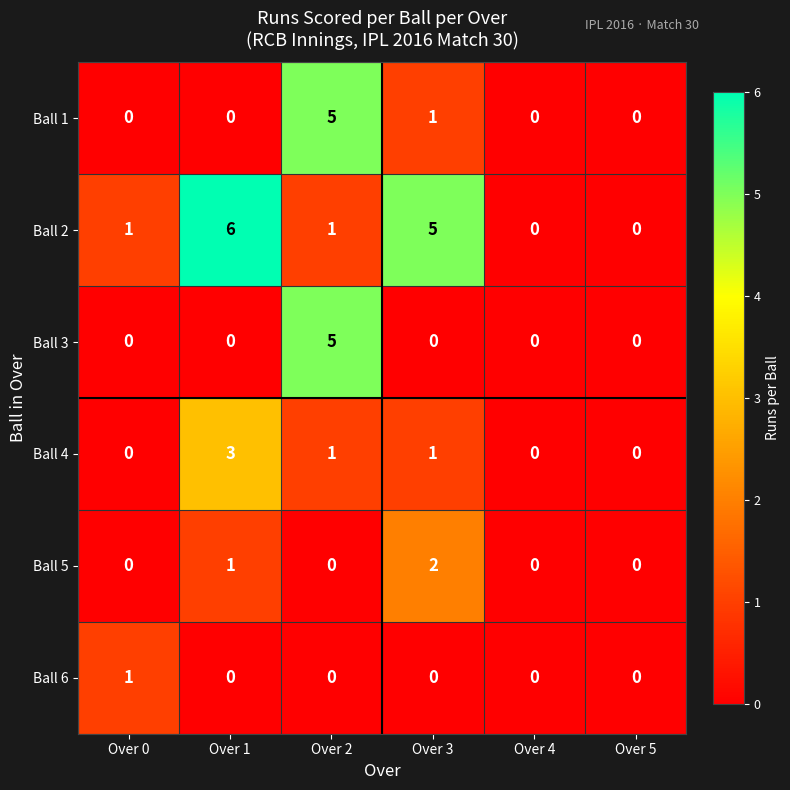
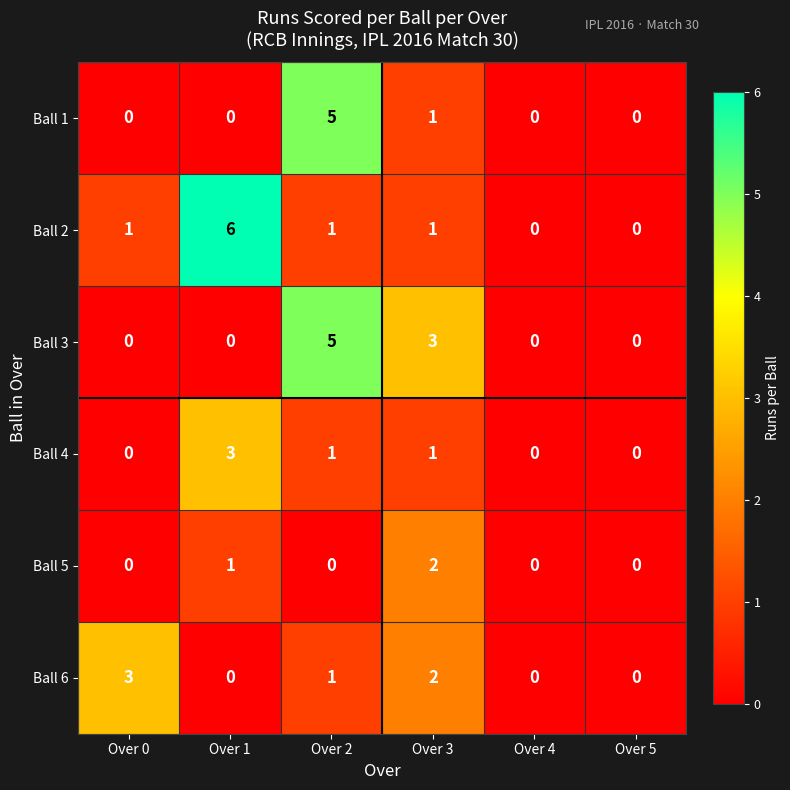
  {
    "Ball 1": {
      "Over 0": 0,
      "Over 1": 0,
      "Over 2": 5,
      "Over 3": 1,
      "Over 4": 0,
      "Over 5": 0
    },
    "Ball 2": {
      "Over 0": 1,
      "Over 1": 6,
      "Over 2": 1,
-     "Over 3": 5,
+     "Over 3": 1,
      "Over 4": 0,
      "Over 5": 0
    },
    "Ball 3": {
      "Over 0": 0,
      "Over 1": 0,
      "Over 2": 5,
-     "Over 3": 0,
+     "Over 3": 3,
      "Over 4": 0,
      "Over 5": 0
    },
    "Ball 4": {
      "Over 0": 0,
      "Over 1": 3,
      "Over 2": 1,
      "Over 3": 1,
      "Over 4": 0,
      "Over 5": 0
    },
    "Ball 5": {
      "Over 0": 0,
      "Over 1": 1,
      "Over 2": 0,
      "Over 3": 2,
      "Over 4": 0,
      "Over 5": 0
    },
    "Ball 6": {
-     "Over 0": 1,
+     "Over 0": 3,
      "Over 1": 0,
-     "Over 2": 0,
-     "Over 3": 0,
+     "Over 2": 1,
+     "Over 3": 2,
      "Over 4": 0,
      "Over 5": 0
    }
  }
